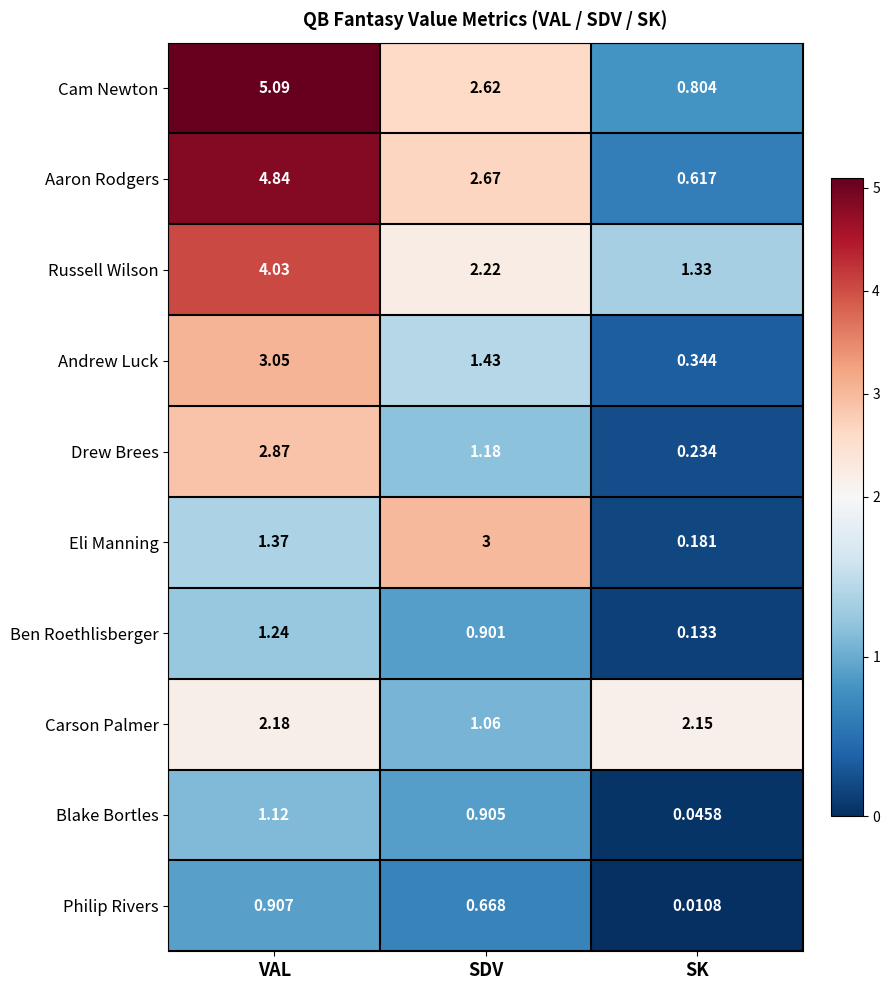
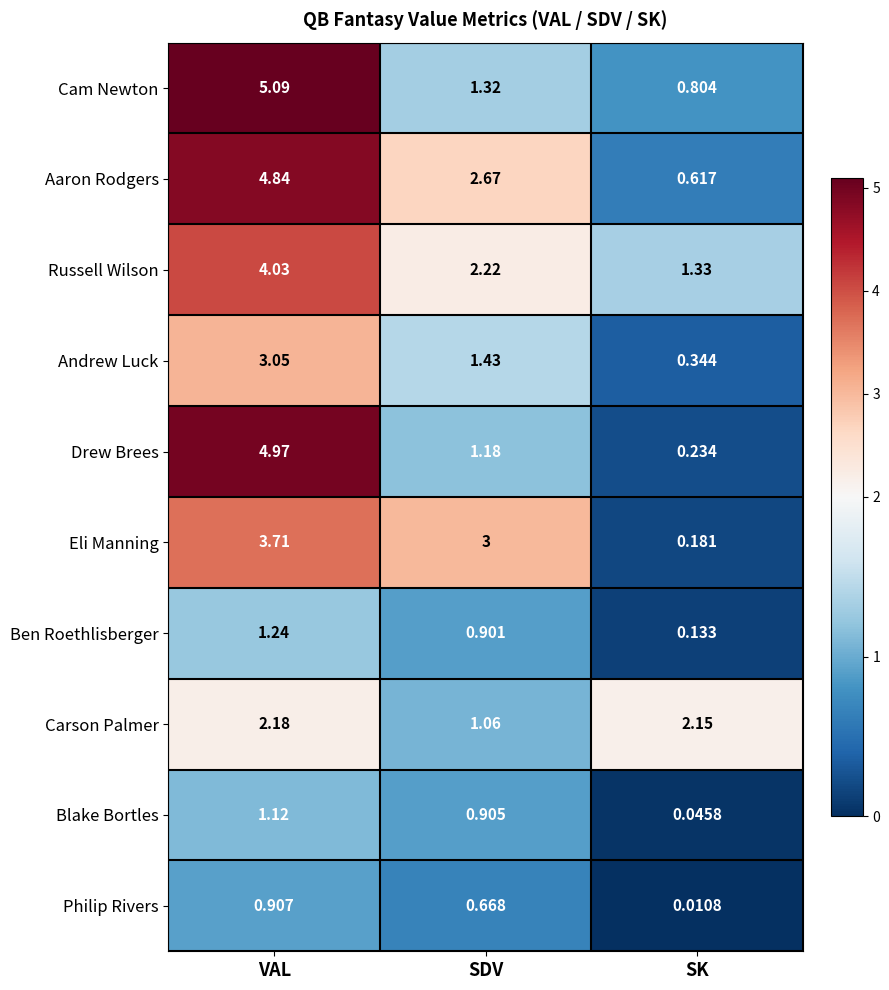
  {
    "Cam Newton": {
      "VAL": 5.09,
-     "SDV": 2.62,
+     "SDV": 1.32,
      "SK": 0.804
    },
    "Aaron Rodgers": {
      "VAL": 4.84,
      "SDV": 2.67,
      "SK": 0.617
    },
    "Russell Wilson": {
      "VAL": 4.03,
      "SDV": 2.22,
      "SK": 1.33
    },
    "Andrew Luck": {
      "VAL": 3.05,
      "SDV": 1.43,
      "SK": 0.344
    },
    "Drew Brees": {
-     "VAL": 2.87,
+     "VAL": 4.97,
      "SDV": 1.18,
      "SK": 0.234
    },
    "Eli Manning": {
-     "VAL": 1.37,
+     "VAL": 3.71,
      "SDV": 3,
      "SK": 0.181
    },
    "Ben Roethlisberger": {
      "VAL": 1.24,
      "SDV": 0.901,
      "SK": 0.133
    },
    "Carson Palmer": {
      "VAL": 2.18,
      "SDV": 1.06,
      "SK": 2.15
    },
    "Blake Bortles": {
      "VAL": 1.12,
      "SDV": 0.905,
      "SK": 0.0458
    },
    "Philip Rivers": {
      "VAL": 0.907,
      "SDV": 0.668,
      "SK": 0.0108
    }
  }
